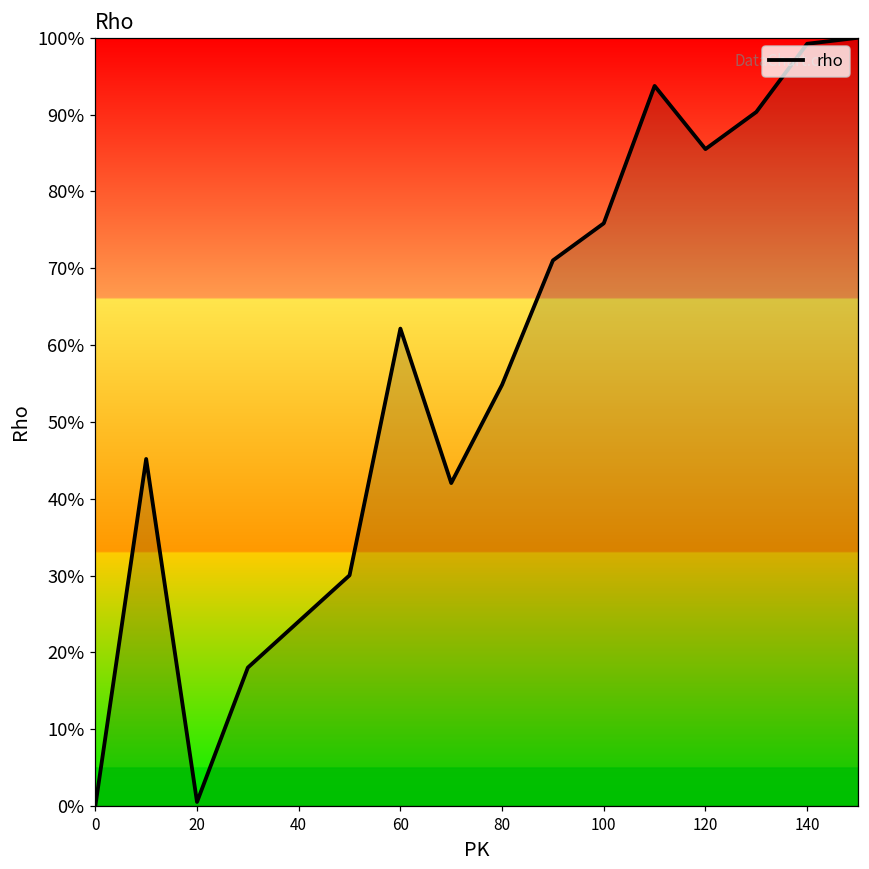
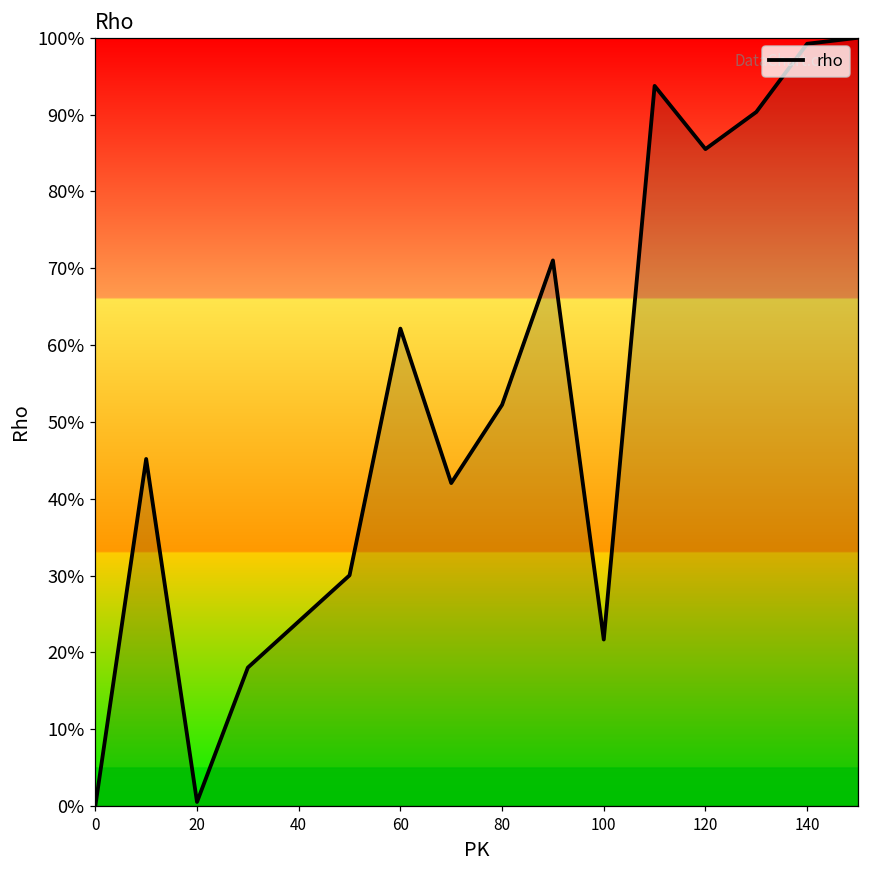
  {
    "40": "24%",
    "60": "62%",
-   "80": "55%",
-   "100": "76%",
+   "80": "52%",
+   "100": "22%",
    "120": "86%",
    "140": "99%"
  }
